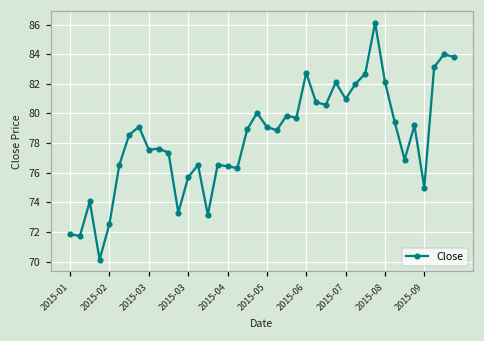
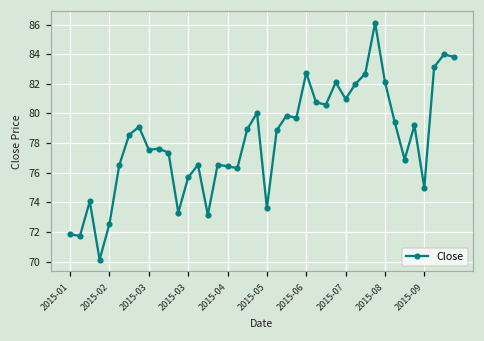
  {
    "2015-01": 71.8,
    "2015-02": 72.5,
    "2015-04": 76.4,
-   "2015-05": 79.1,
+   "2015-05": 73.6,
    "2015-06": 82.7,
    "2015-07": 81.0,
    "2015-08": 82.1,
    "2015-09": 75.0
  }
